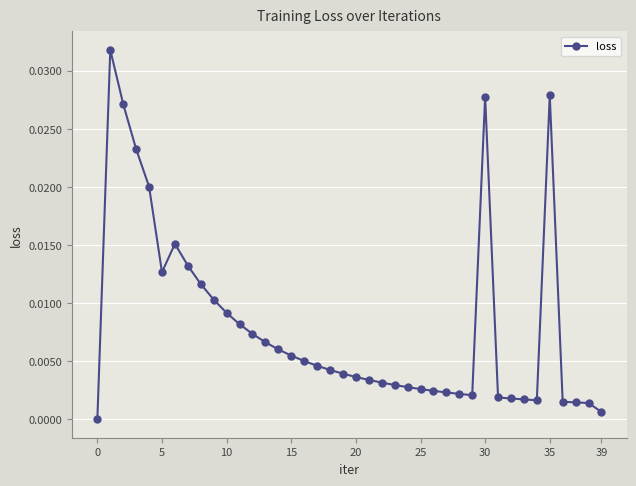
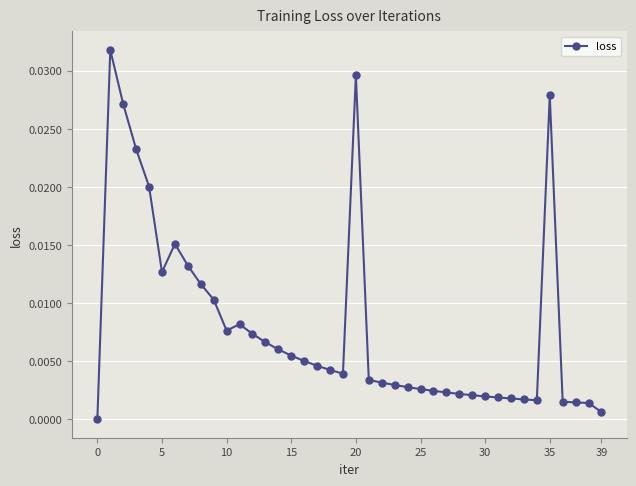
  {
    "0": 0.0000,
    "5": 0.0127,
-   "10": 0.0092,
+   "10": 0.0076,
    "15": 0.0055,
-   "20": 0.0036,
+   "20": 0.0296,
    "25": 0.0026,
-   "30": 0.0278,
+   "30": 0.0020,
    "35": 0.0279,
    "39": 0.0006
  }
